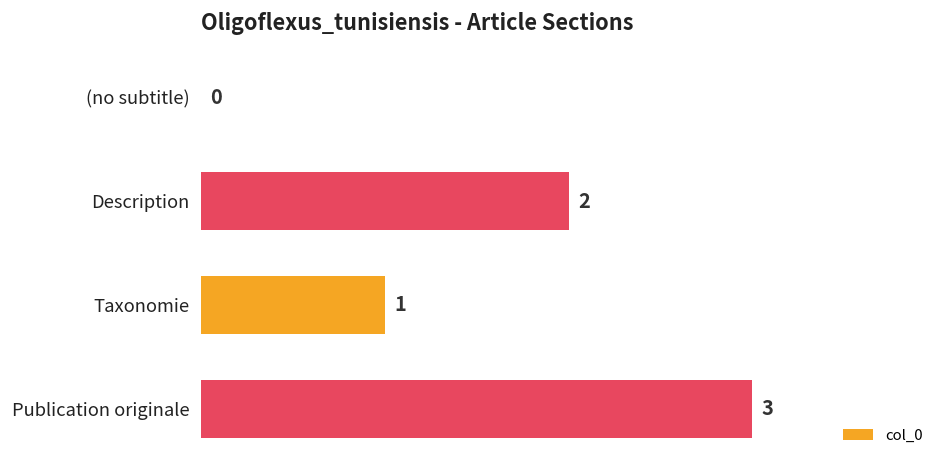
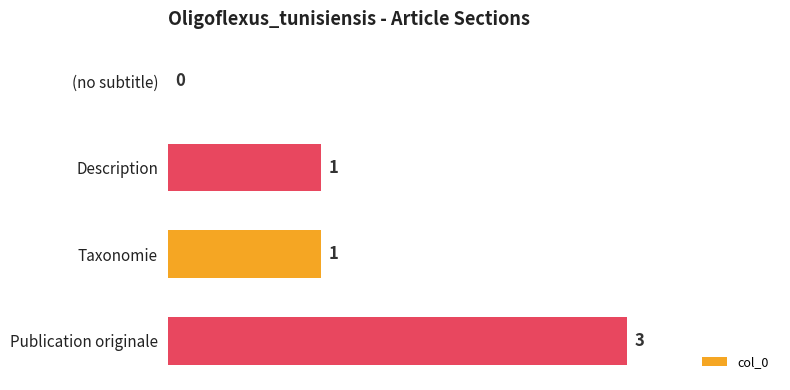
  {
    "(no subtitle)": 0,
-   "Description": 2,
+   "Description": 1,
    "Taxonomie": 1,
    "Publication originale": 3
  }
